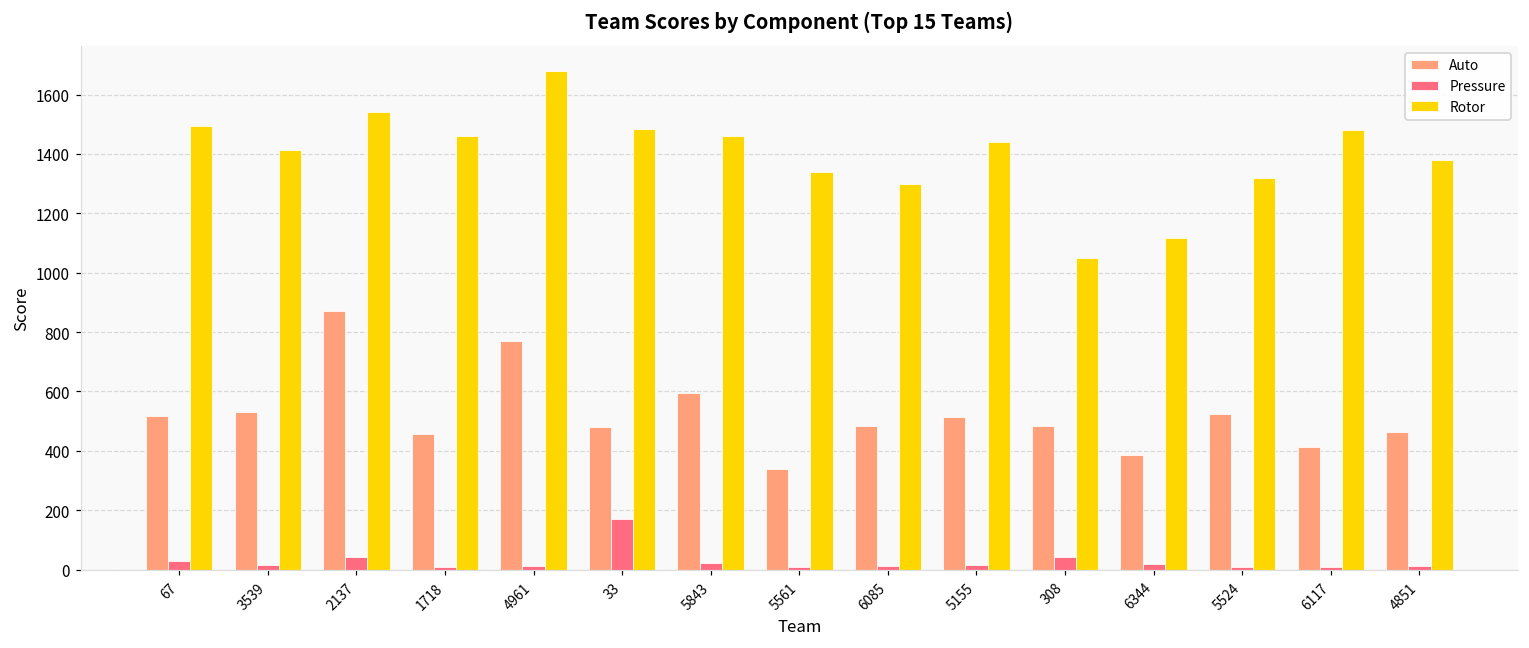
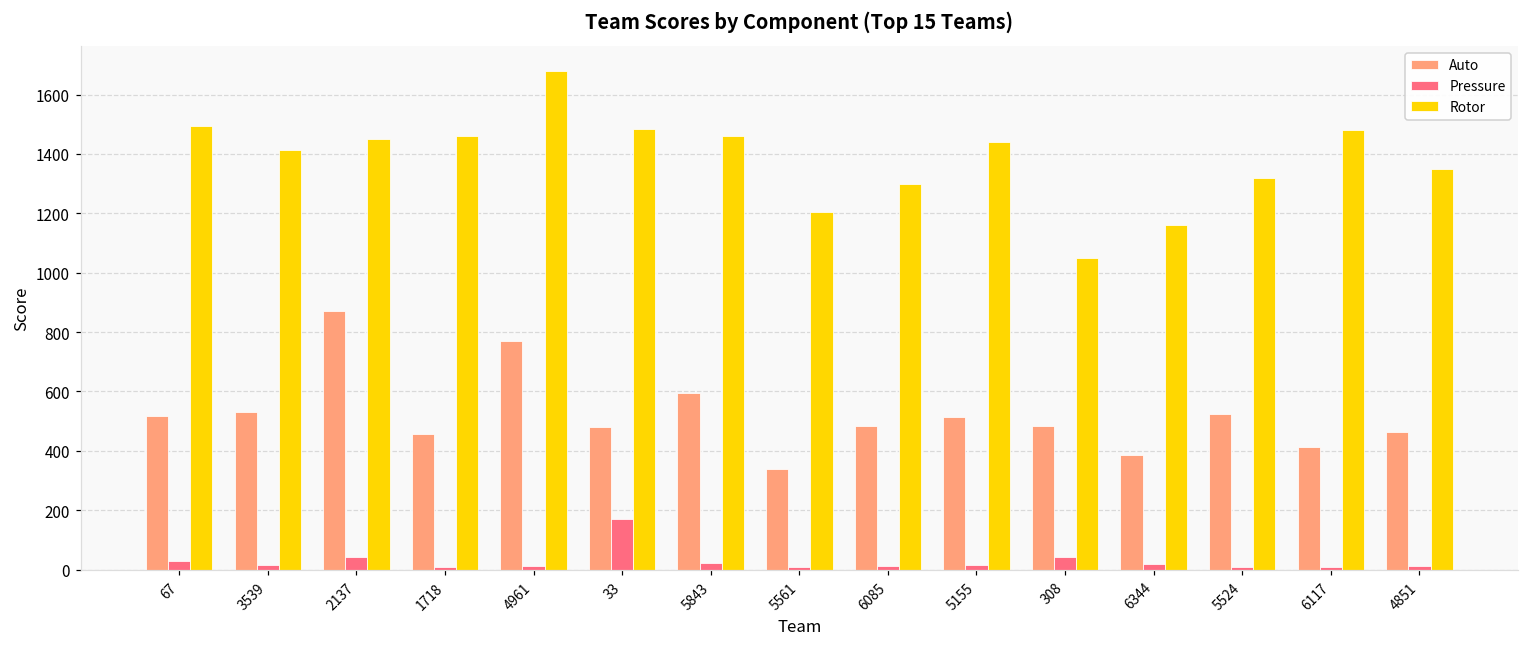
  {
    "Rotor": {
      "67": 1490,
      "3539": 1410,
-     "2137": 1540,
+     "2137": 1450,
      "1718": 1460,
      "4961": 1680,
      "33": 1490,
      "5843": 1460,
-     "5561": 1340,
+     "5561": 1200,
      "6085": 1300,
      "5155": 1440,
      "308": 1050,
-     "6344": 1120,
+     "6344": 1160,
      "5524": 1320,
      "6117": 1480,
-     "4851": 1380
+     "4851": 1350
    }
  }
